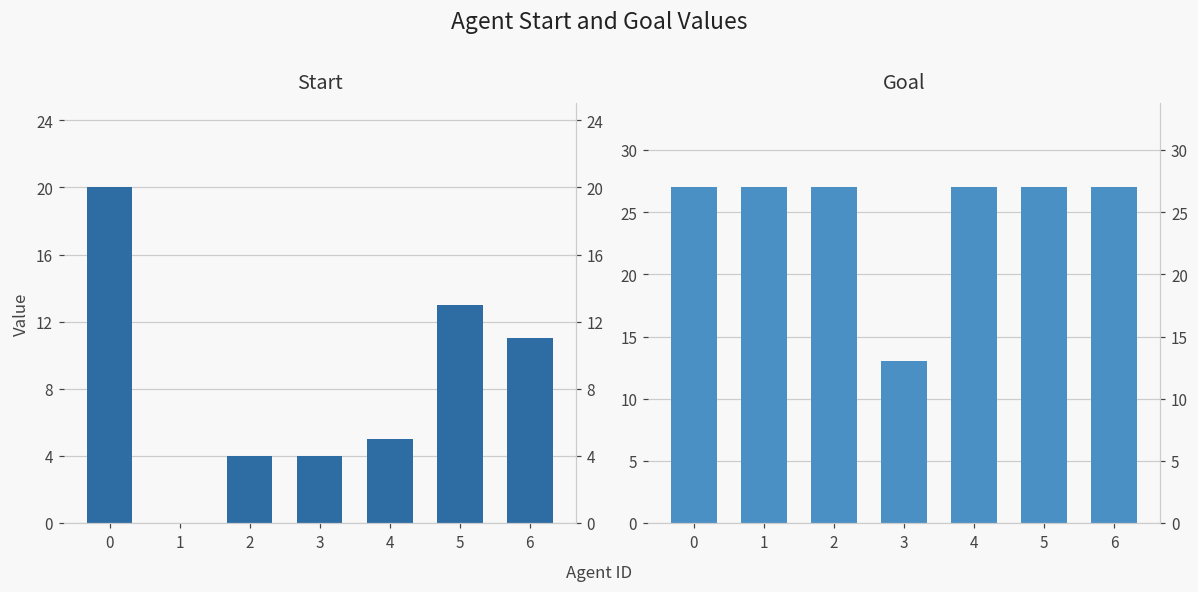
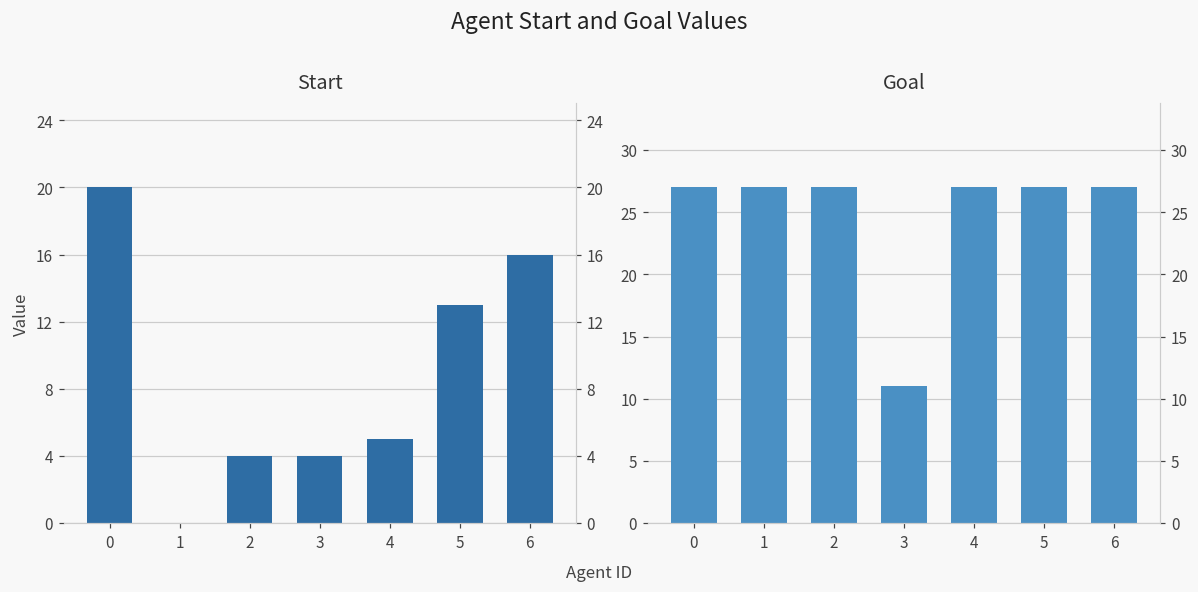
  {
    "Start": {
      "0": 20,
      "1": 0,
      "2": 4,
      "3": 4,
      "4": 5,
      "5": 13,
-     "6": 11
+     "6": 16
    },
    "Goal": {
      "0": 27,
      "1": 27,
      "2": 27,
-     "3": 13,
+     "3": 11,
      "4": 27,
      "5": 27,
      "6": 27
    }
  }
